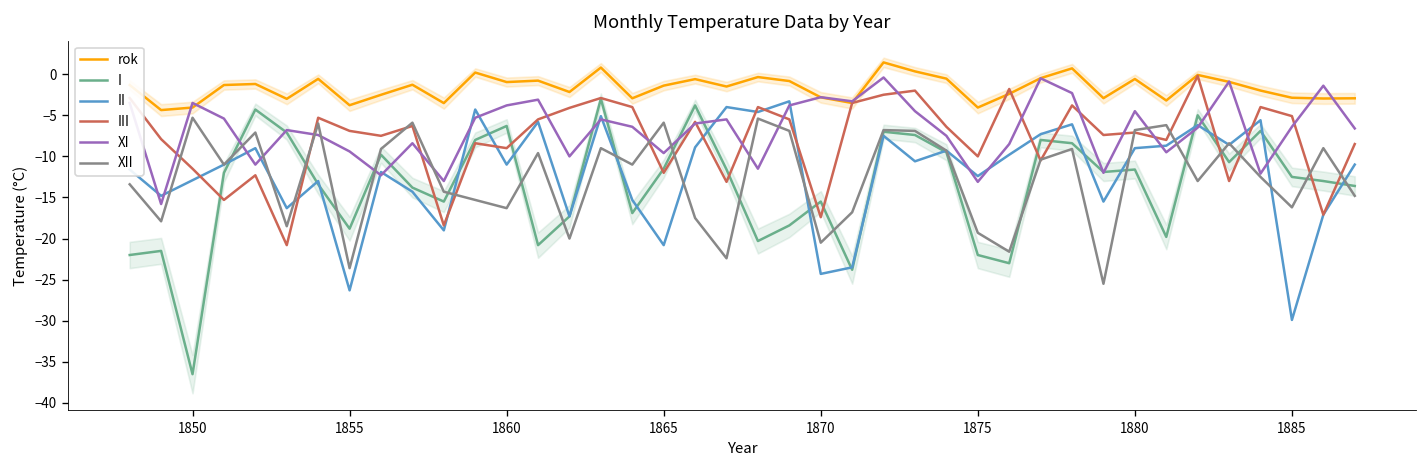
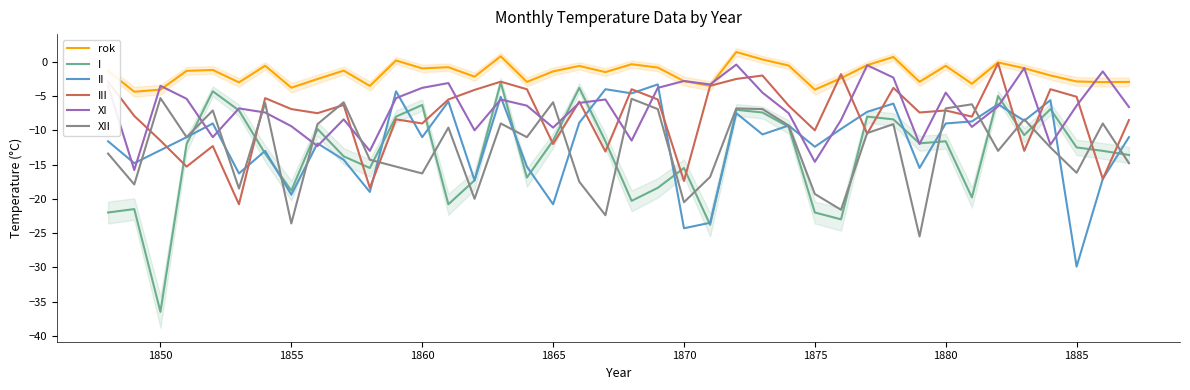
  {
    "II": {
      "1850": -13,
-     "1855": -26,
+     "1855": -19,
      "1860": -11,
      "1865": -21,
      "1870": -24,
      "1875": -12,
      "1880": -9,
      "1885": -30
    },
    "III": {
      "1850": -12,
      "1855": -7,
      "1860": -9,
      "1865": -12,
      "1870": -17,
      "1875": -10,
      "1885": -5
    },
    "XI": {
      "1855": -9,
      "1860": -4,
      "1865": -10,
-     "1875": -13,
+     "1875": -15,
      "1880": -5,
      "1885": -6
    }
  }
